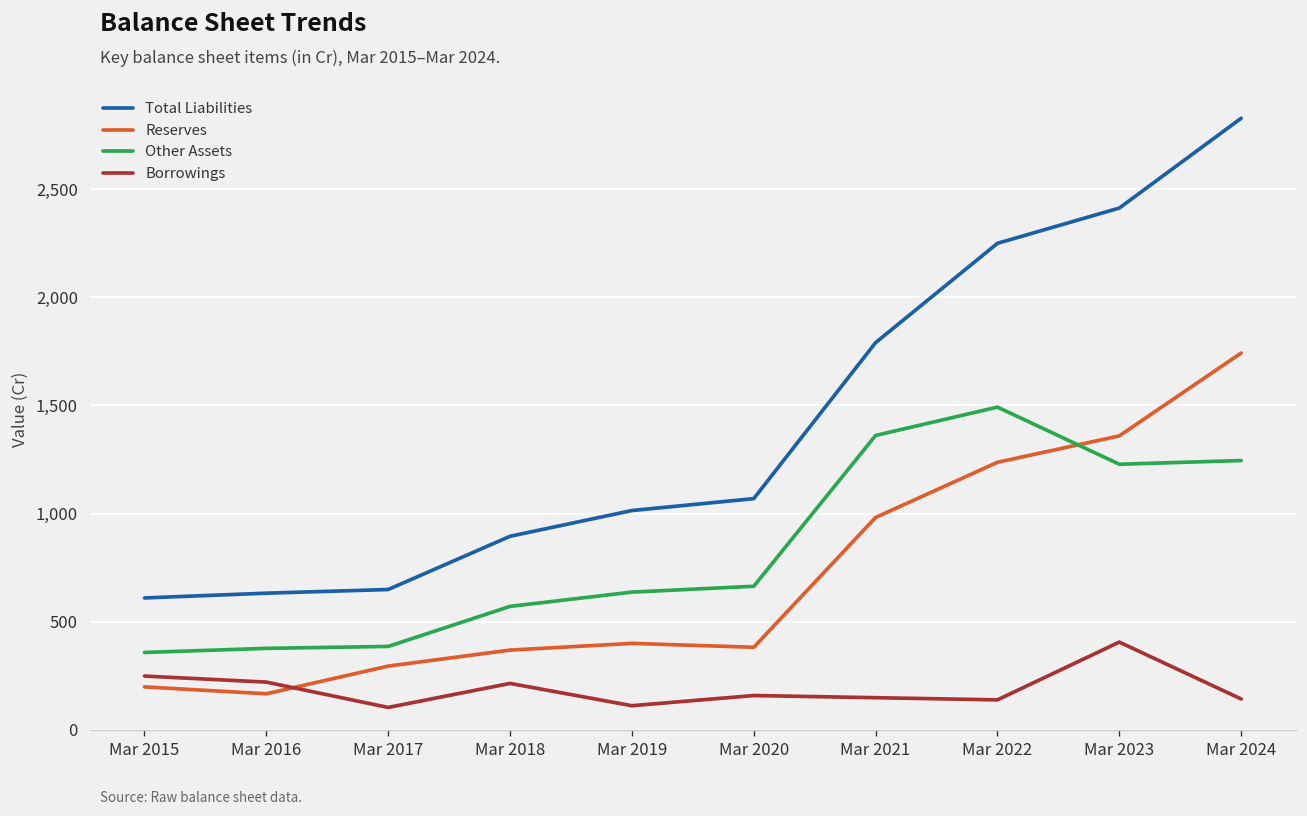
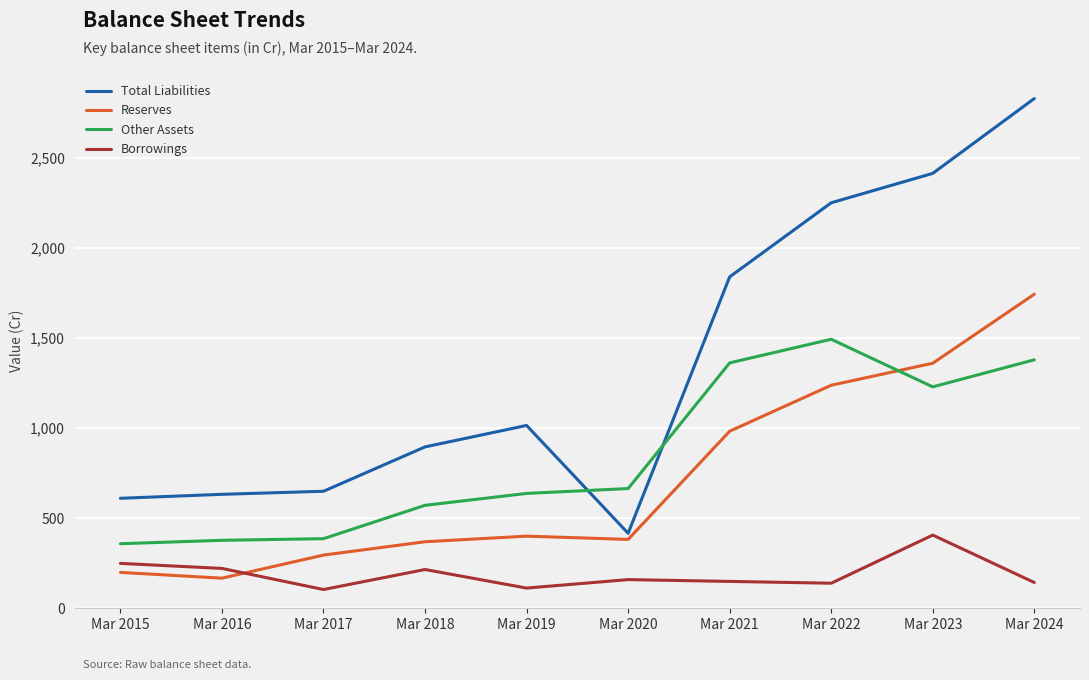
  {
    "Total Liabilities": {
      "Mar 2015": "610",
      "Mar 2016": "630",
      "Mar 2017": "650",
      "Mar 2018": "900",
      "Mar 2019": "1,010",
-     "Mar 2020": "1,070",
-     "Mar 2021": "1,790",
+     "Mar 2020": "420",
+     "Mar 2021": "1,840",
      "Mar 2022": "2,250",
      "Mar 2023": "2,410",
      "Mar 2024": "2,830"
    },
    "Reserves": {
      "Mar 2015": "200",
      "Mar 2016": "170",
      "Mar 2017": "300",
      "Mar 2018": "370",
      "Mar 2019": "400",
      "Mar 2020": "380",
      "Mar 2021": "980",
      "Mar 2022": "1,240",
      "Mar 2023": "1,360",
      "Mar 2024": "1,740"
    },
    "Other Assets": {
      "Mar 2015": "360",
      "Mar 2016": "380",
      "Mar 2017": "390",
      "Mar 2018": "570",
      "Mar 2019": "640",
      "Mar 2020": "660",
      "Mar 2021": "1,360",
      "Mar 2022": "1,490",
      "Mar 2023": "1,230",
-     "Mar 2024": "1,250"
+     "Mar 2024": "1,380"
    },
    "Borrowings": {
      "Mar 2015": "250",
      "Mar 2016": "220",
      "Mar 2017": "100",
      "Mar 2018": "220",
      "Mar 2019": "110",
      "Mar 2020": "160",
      "Mar 2021": "150",
      "Mar 2022": "140",
      "Mar 2023": "410",
      "Mar 2024": "140"
    }
  }
